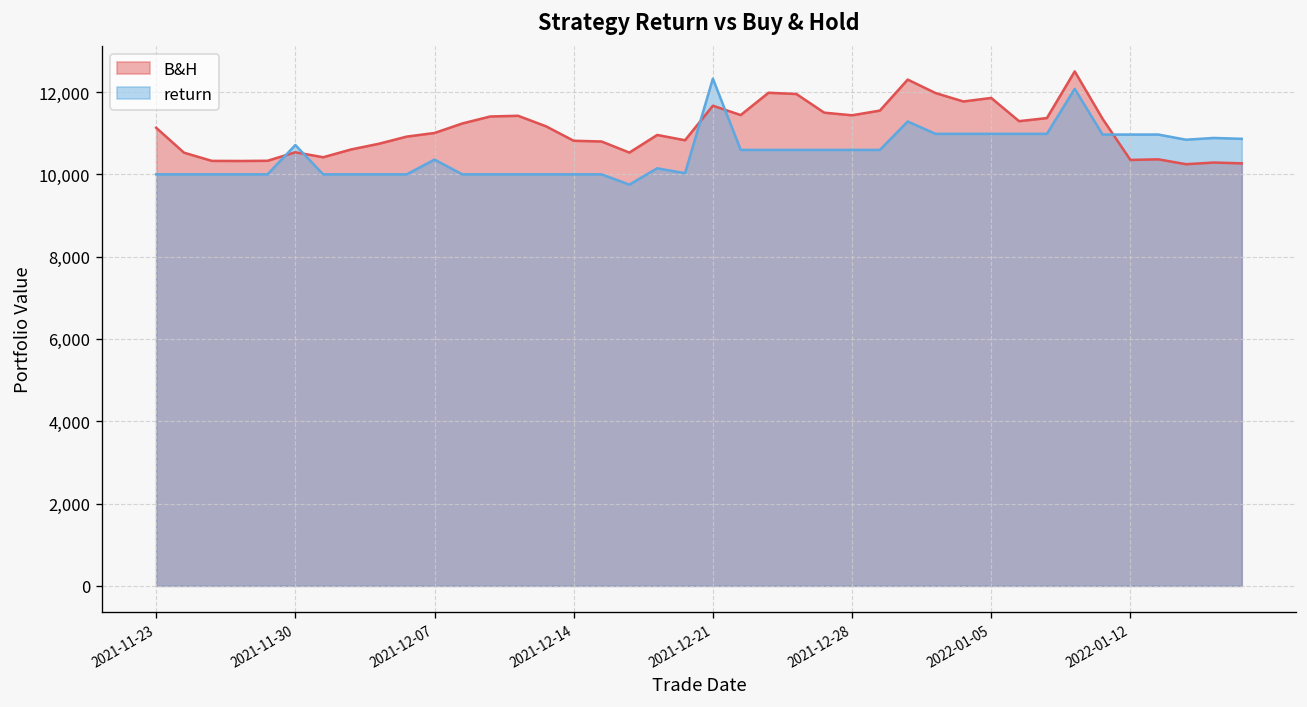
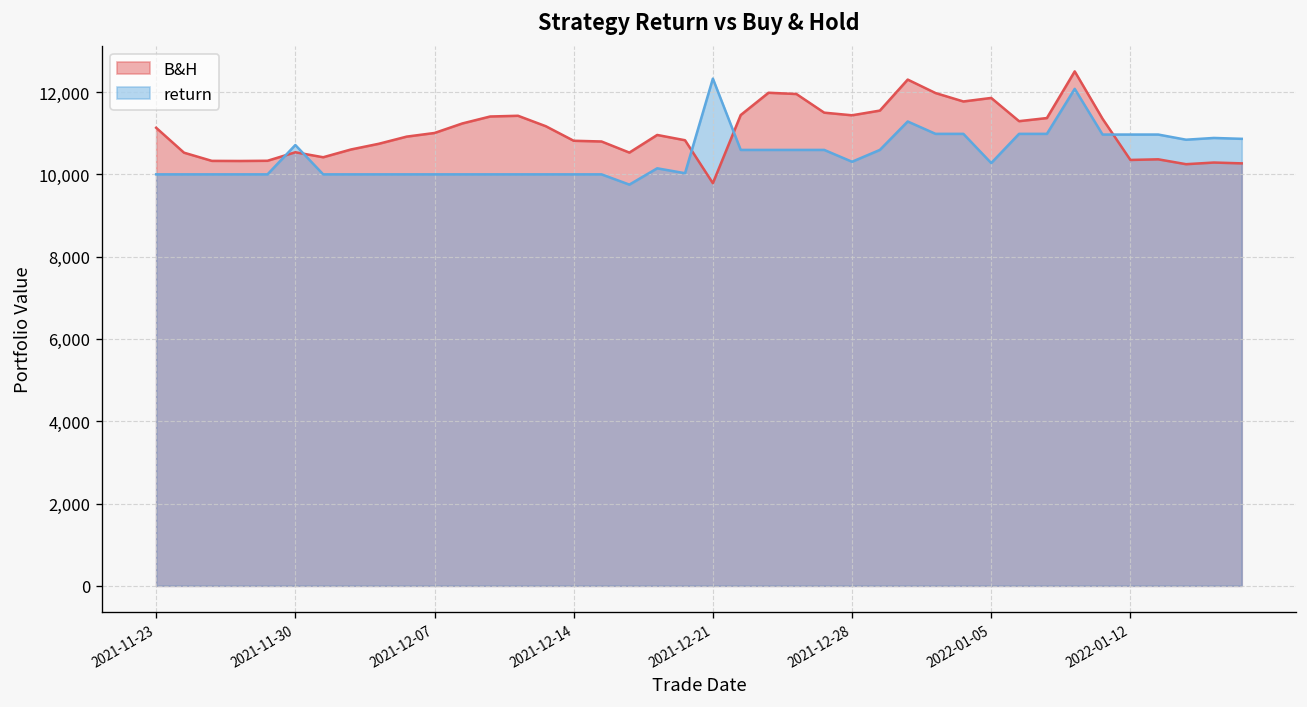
  {
    "B&H": {
      "2021-11-23": "11,100",
      "2021-11-30": "10,500",
      "2021-12-07": "11,000",
      "2021-12-14": "10,800",
-     "2021-12-21": "11,700",
+     "2021-12-21": "9,800",
      "2021-12-28": "11,400",
      "2022-01-05": "11,900",
      "2022-01-12": "10,400"
    },
    "return": {
      "2021-11-23": "10,000",
      "2021-11-30": "10,700",
-     "2021-12-07": "10,400",
+     "2021-12-07": "10,000",
      "2021-12-14": "10,000",
      "2021-12-21": "12,300",
-     "2021-12-28": "10,600",
-     "2022-01-05": "11,000",
+     "2021-12-28": "10,300",
+     "2022-01-05": "10,300",
      "2022-01-12": "11,000"
    }
  }
